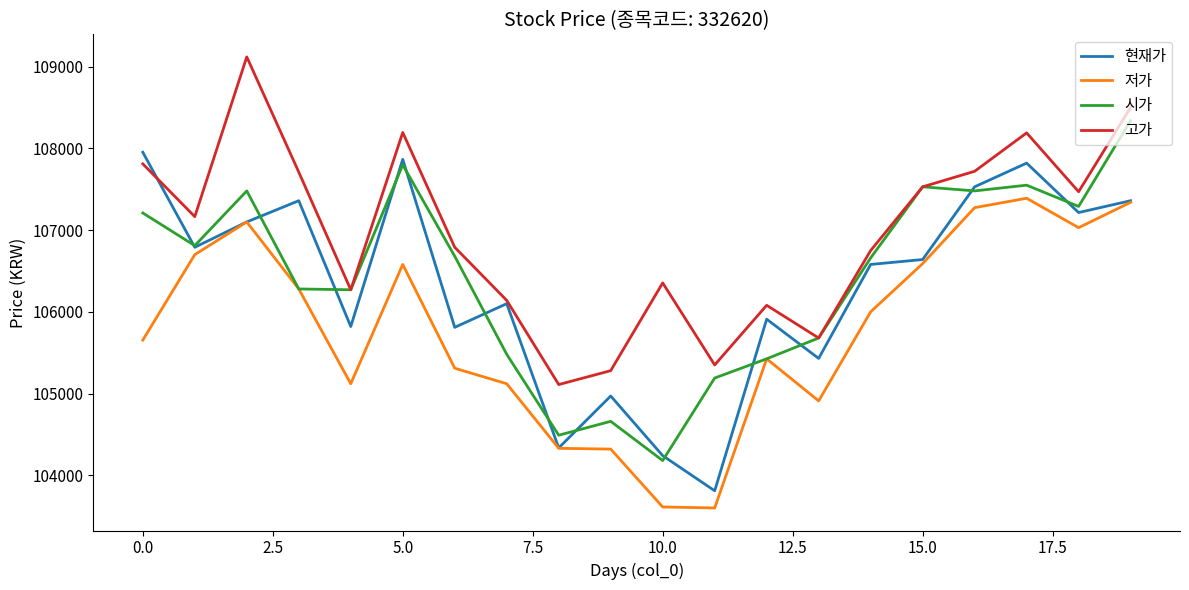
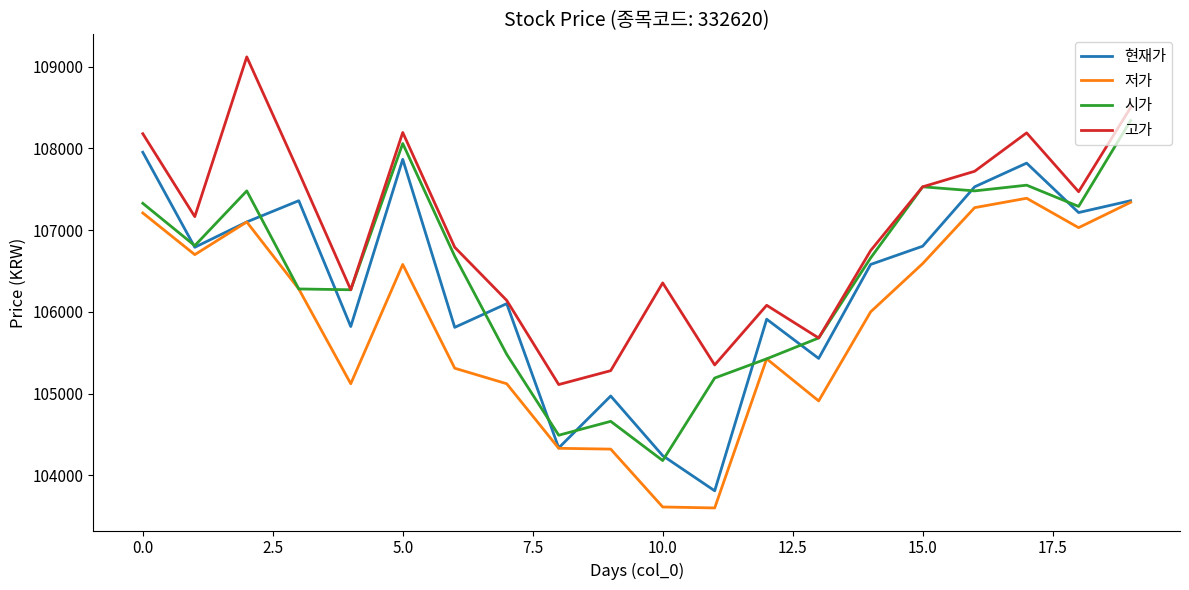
  {
    "현재가": {
      "0.0": 108000,
      "5.0": 107900,
      "10.0": 104200,
-     "15.0": 106600
+     "15.0": 106800
    },
    "저가": {
-     "0.0": 105700,
+     "0.0": 107200,
      "5.0": 106600,
      "10.0": 103600,
      "15.0": 106600
    },
    "시가": {
-     "0.0": 107200,
-     "5.0": 107800,
+     "0.0": 107300,
+     "5.0": 108100,
      "10.0": 104200
    },
    "고가": {
-     "0.0": 107800,
+     "0.0": 108200,
      "5.0": 108200,
      "10.0": 106400
    }
  }
